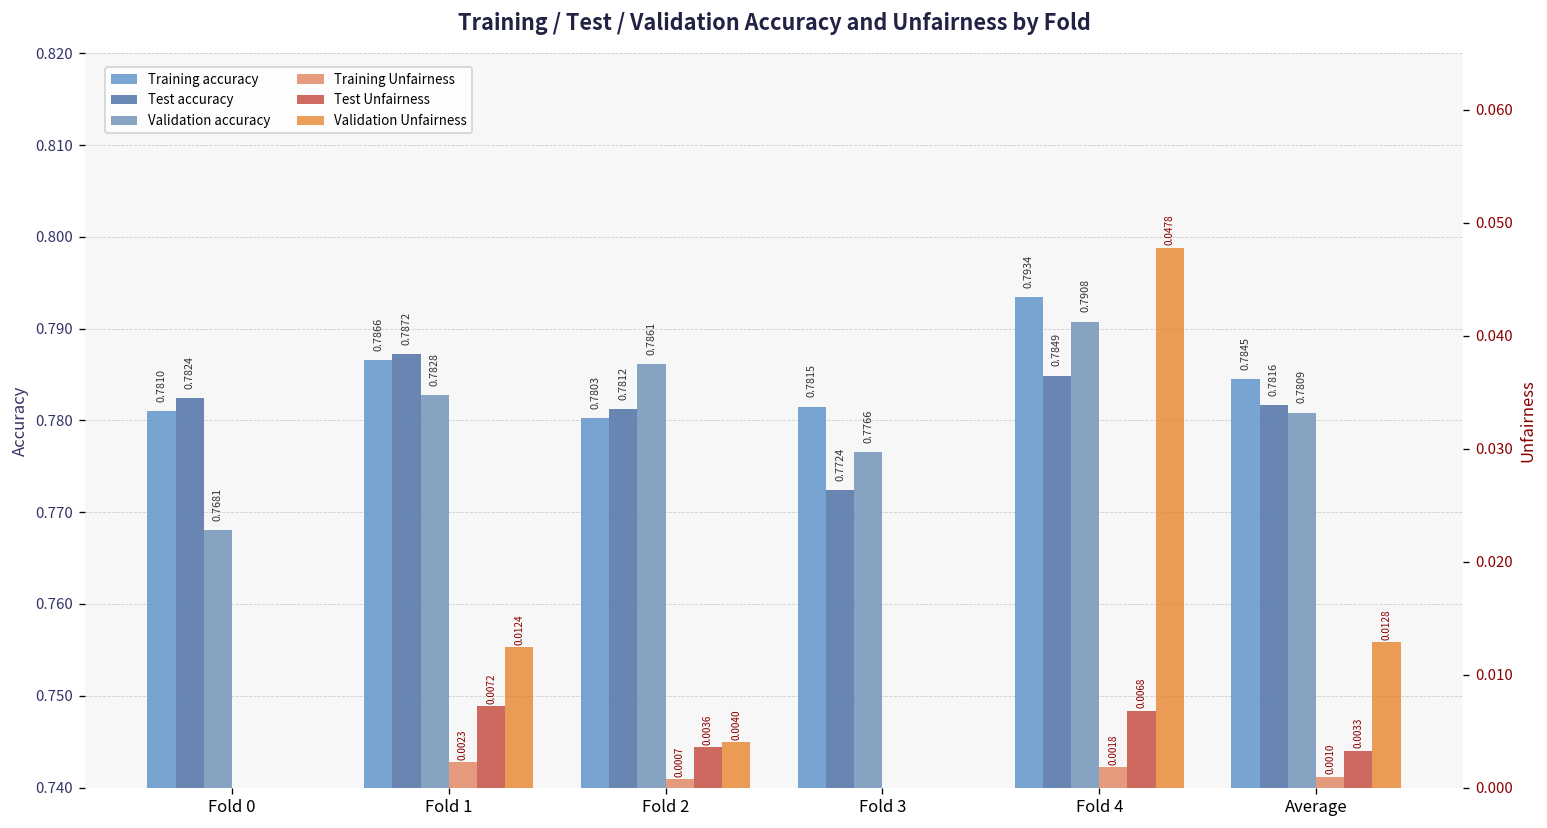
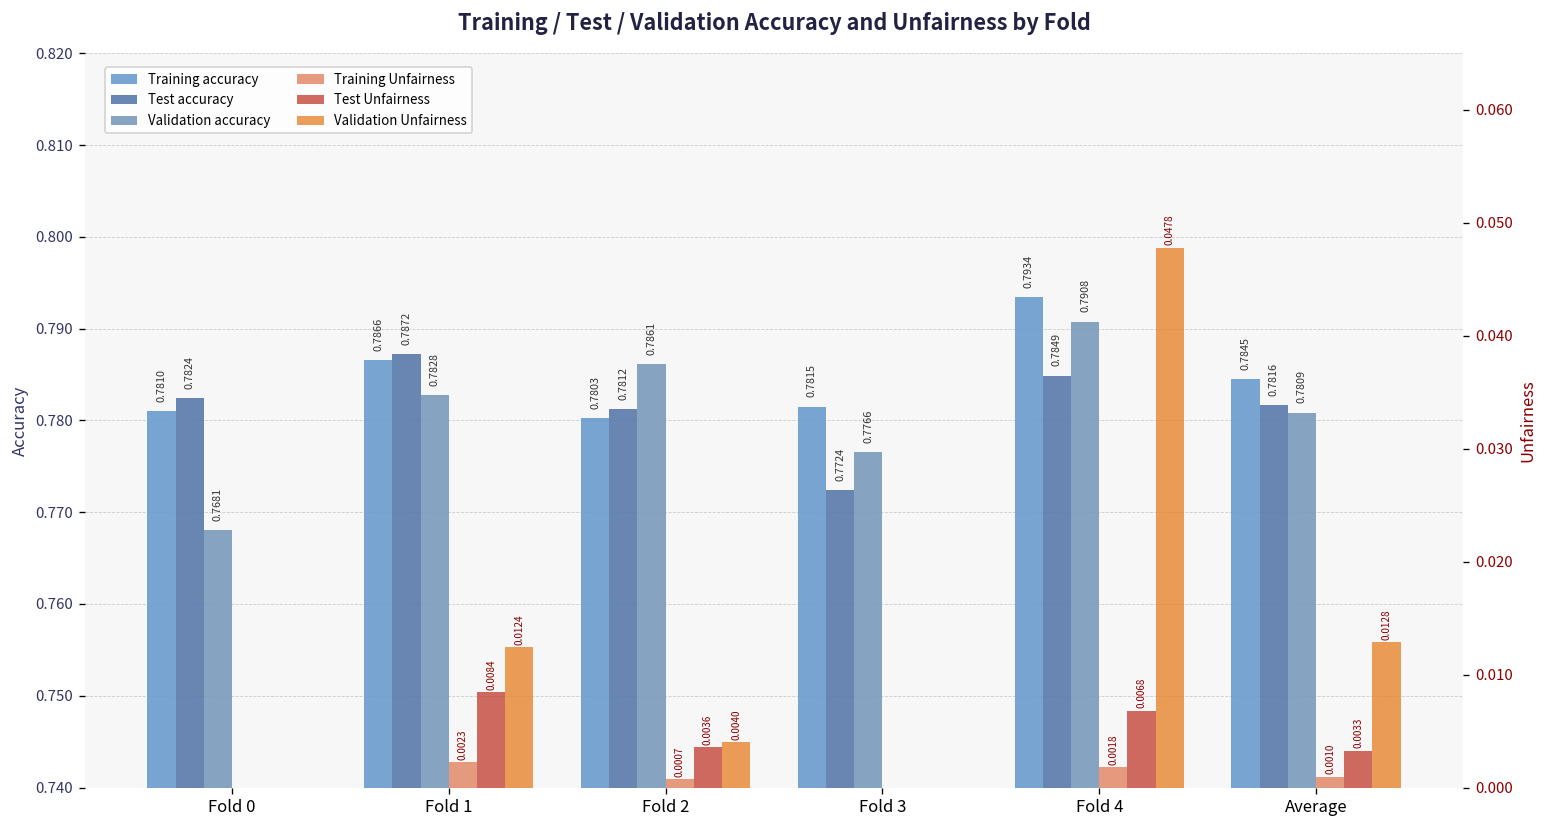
  {
    "Test Unfairness": {
-     "Fold 1": 0.0072,
+     "Fold 1": 0.0084,
      "Fold 2": 0.0036,
      "Fold 4": 0.0068,
      "Average": 0.0033
    }
  }
